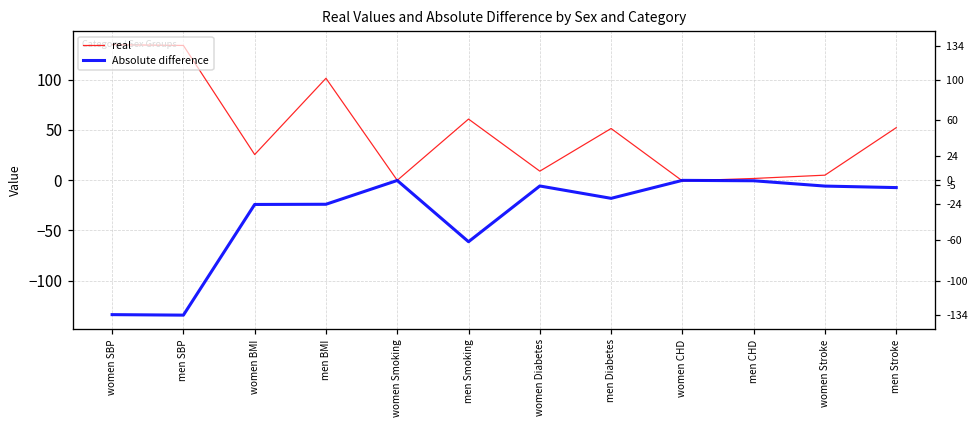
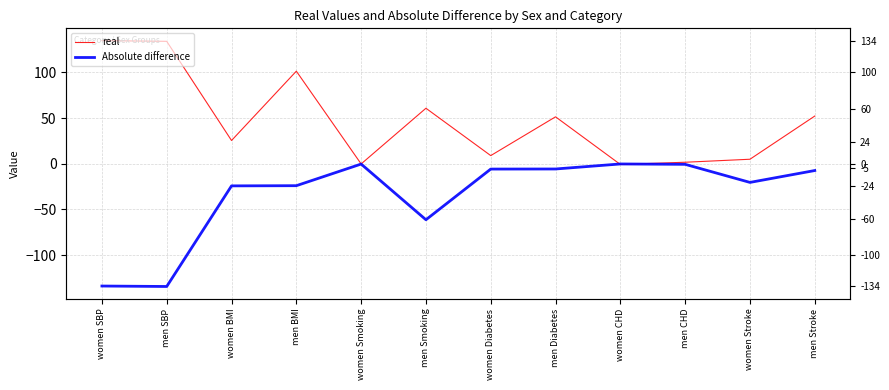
  {
    "real": {
      "women BMI": 30,
      "men BMI": 100,
      "men Smoking": 60,
      "women Diabetes": 10,
      "men Diabetes": 50,
      "women Stroke": 0,
      "men Stroke": 50
    },
    "Absolute difference": {
      "women SBP": -130,
      "men SBP": -130,
      "women BMI": -20,
      "men BMI": -20,
      "men Smoking": -60,
      "women Diabetes": -10,
-     "men Diabetes": -20,
-     "women Stroke": -10,
+     "men Diabetes": -10,
+     "women Stroke": -20,
      "men Stroke": -10
    }
  }
